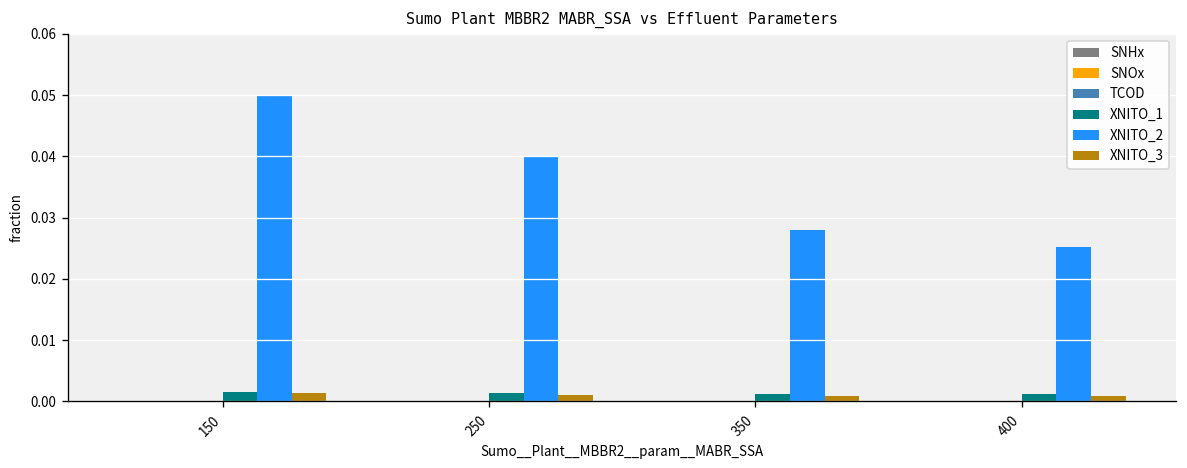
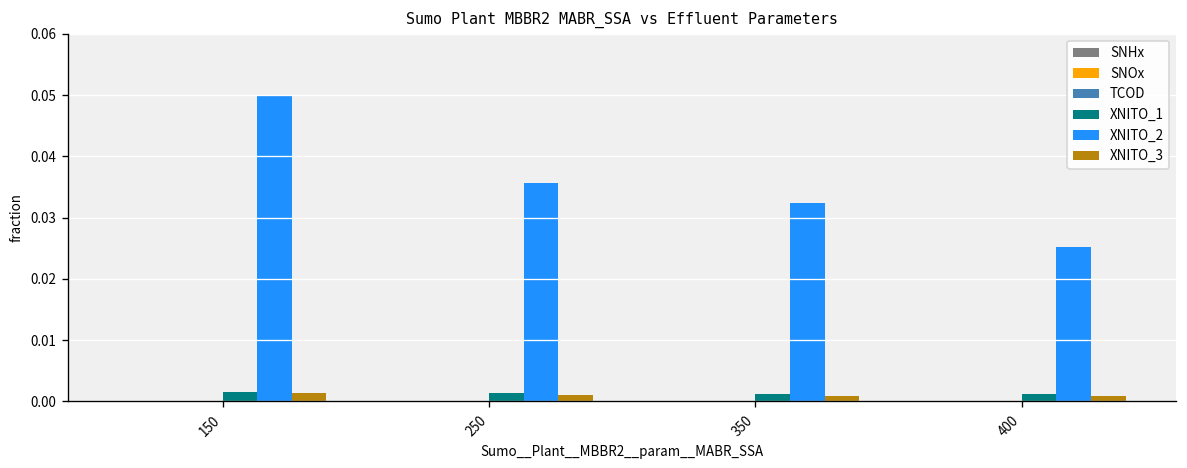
  {
    "XNITO_1": {
      "150": 0.001,
      "250": 0.001,
      "350": 0.001,
      "400": 0.001
    },
    "XNITO_2": {
      "150": 0.050,
-     "250": 0.040,
-     "350": 0.028,
+     "250": 0.036,
+     "350": 0.032,
      "400": 0.025
    },
    "XNITO_3": {
      "150": 0.001,
      "250": 0.001,
      "350": 0.001,
      "400": 0.001
    }
  }
